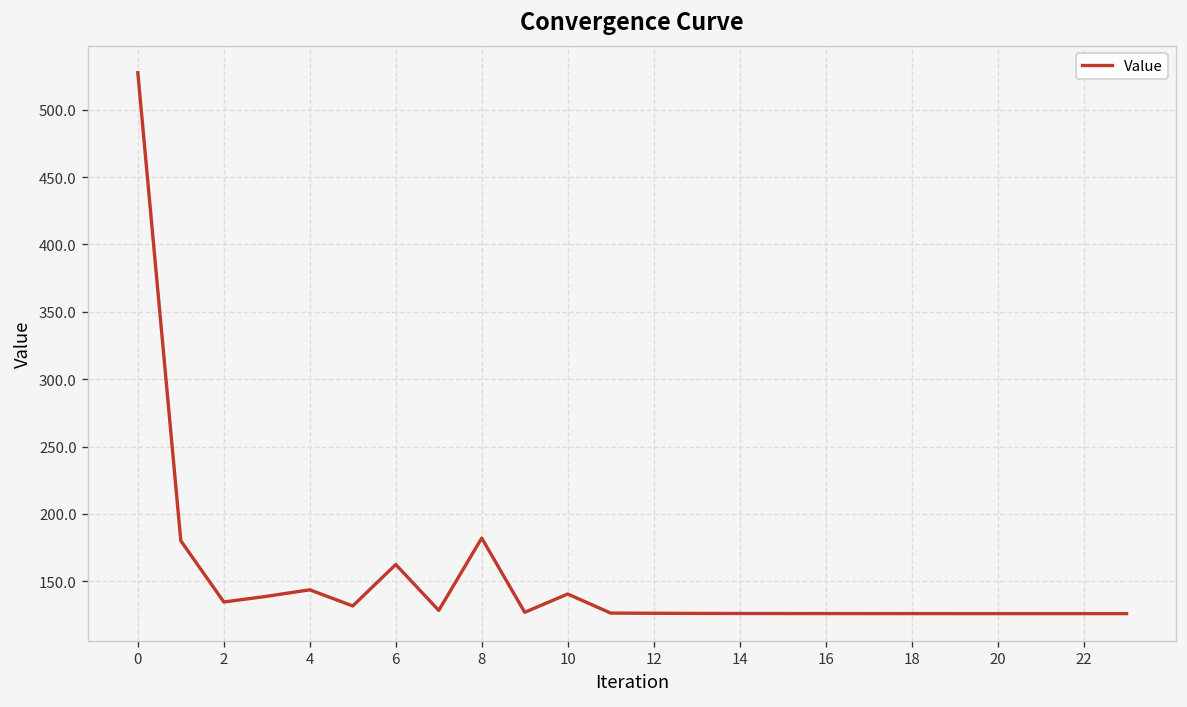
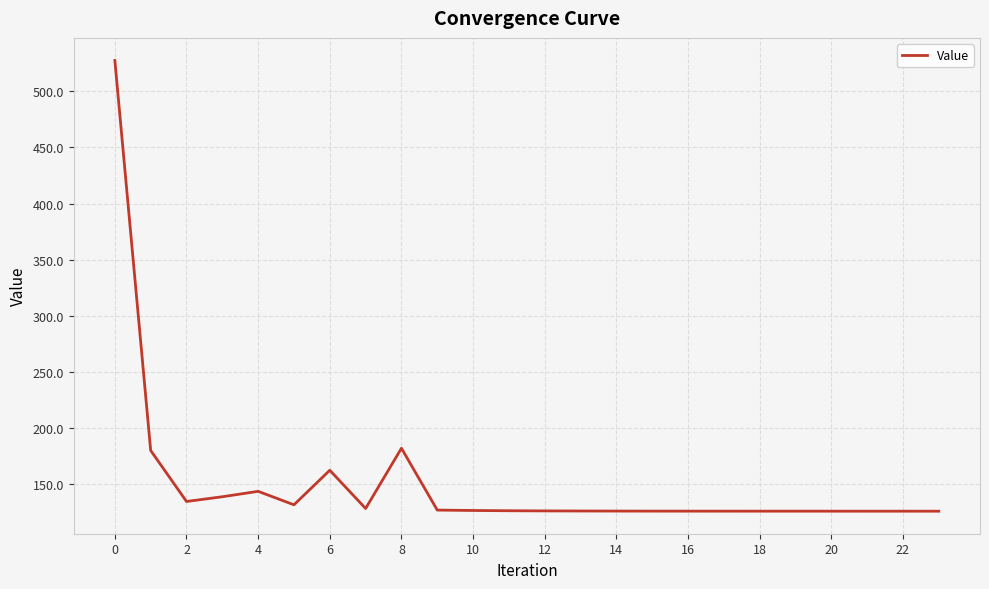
  {
    "0": 528,
    "2": 135,
    "4": 144,
    "6": 162,
    "8": 182,
-   "10": 141,
+   "10": 127,
    "12": 126,
    "14": 126,
    "16": 126,
    "18": 126,
    "20": 126,
    "22": 126
  }
